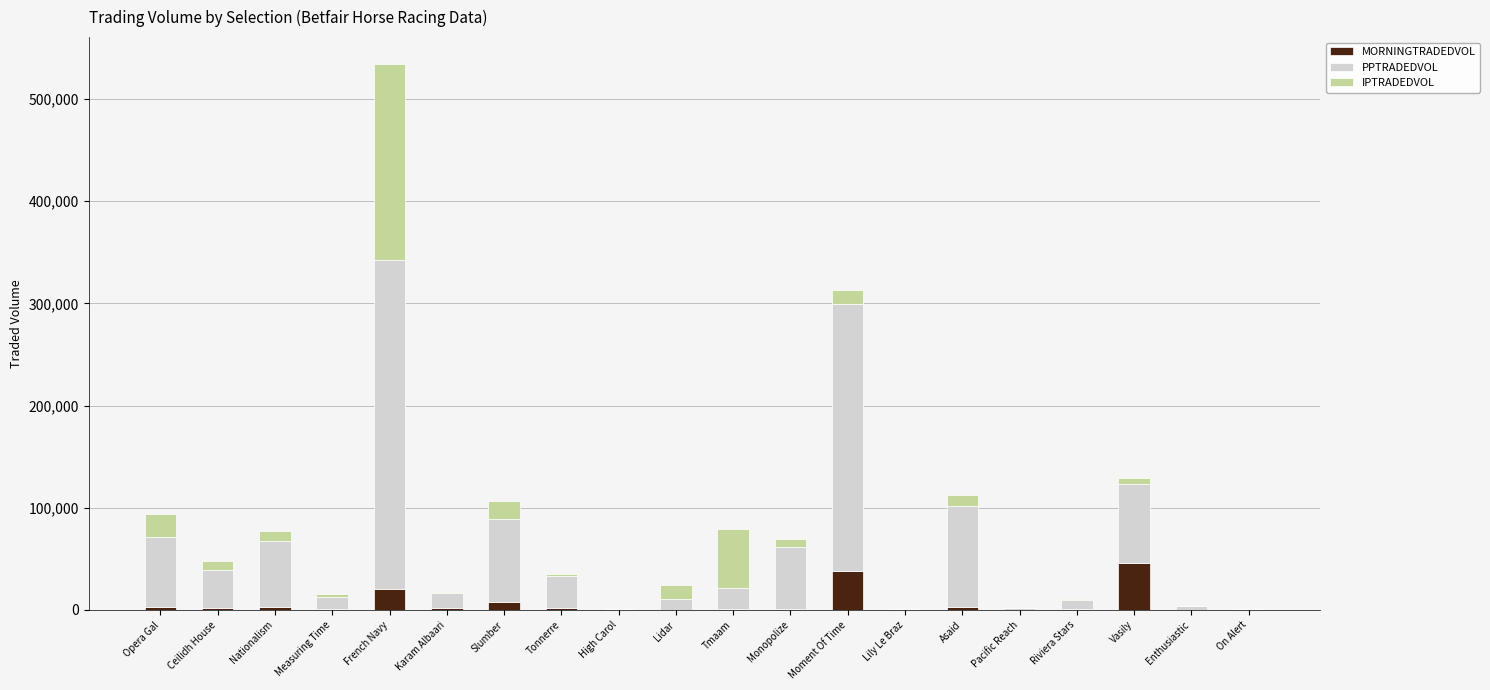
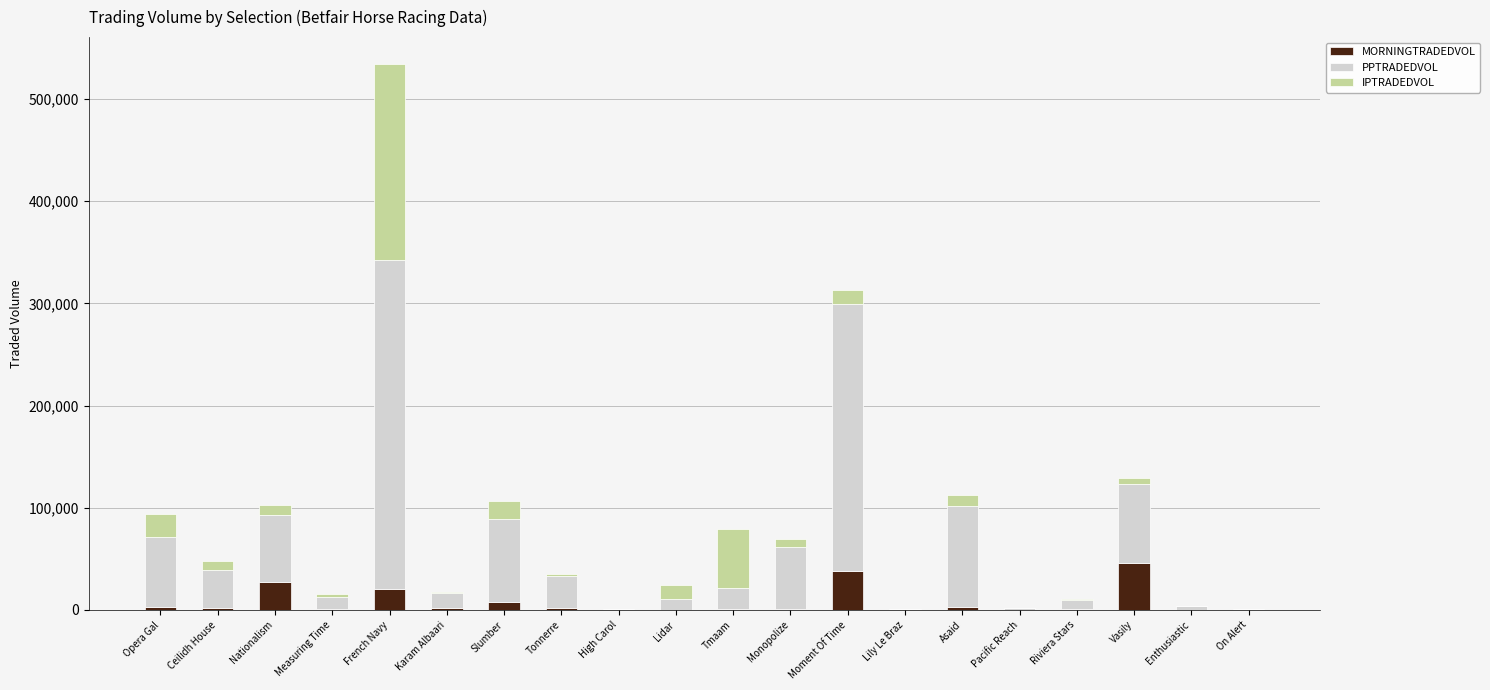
  {
    "MORNINGTRADEDVOL": {
      "Opera Gal": "3,000",
-     "Nationalism": "2,000",
+     "Nationalism": "28,000",
      "French Navy": "20,000",
      "Slumber": "8,000",
      "Moment Of Time": "38,000",
      "Asaid": "3,000",
      "Vasily": "46,000"
    }
  }
